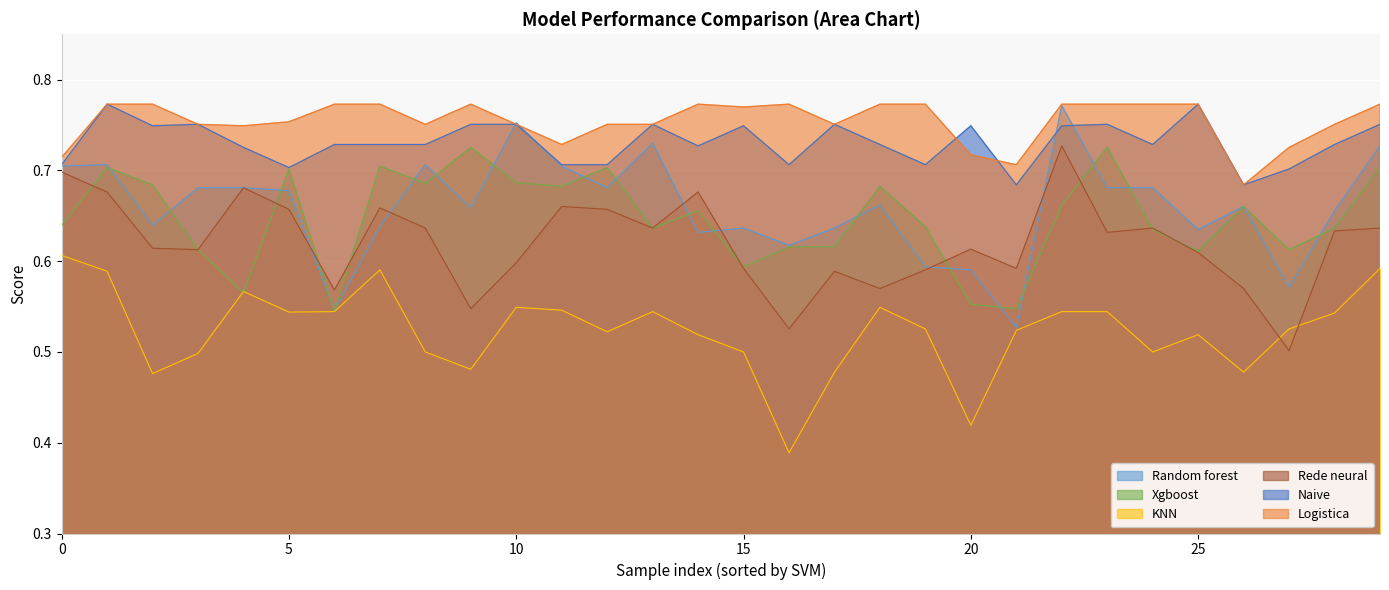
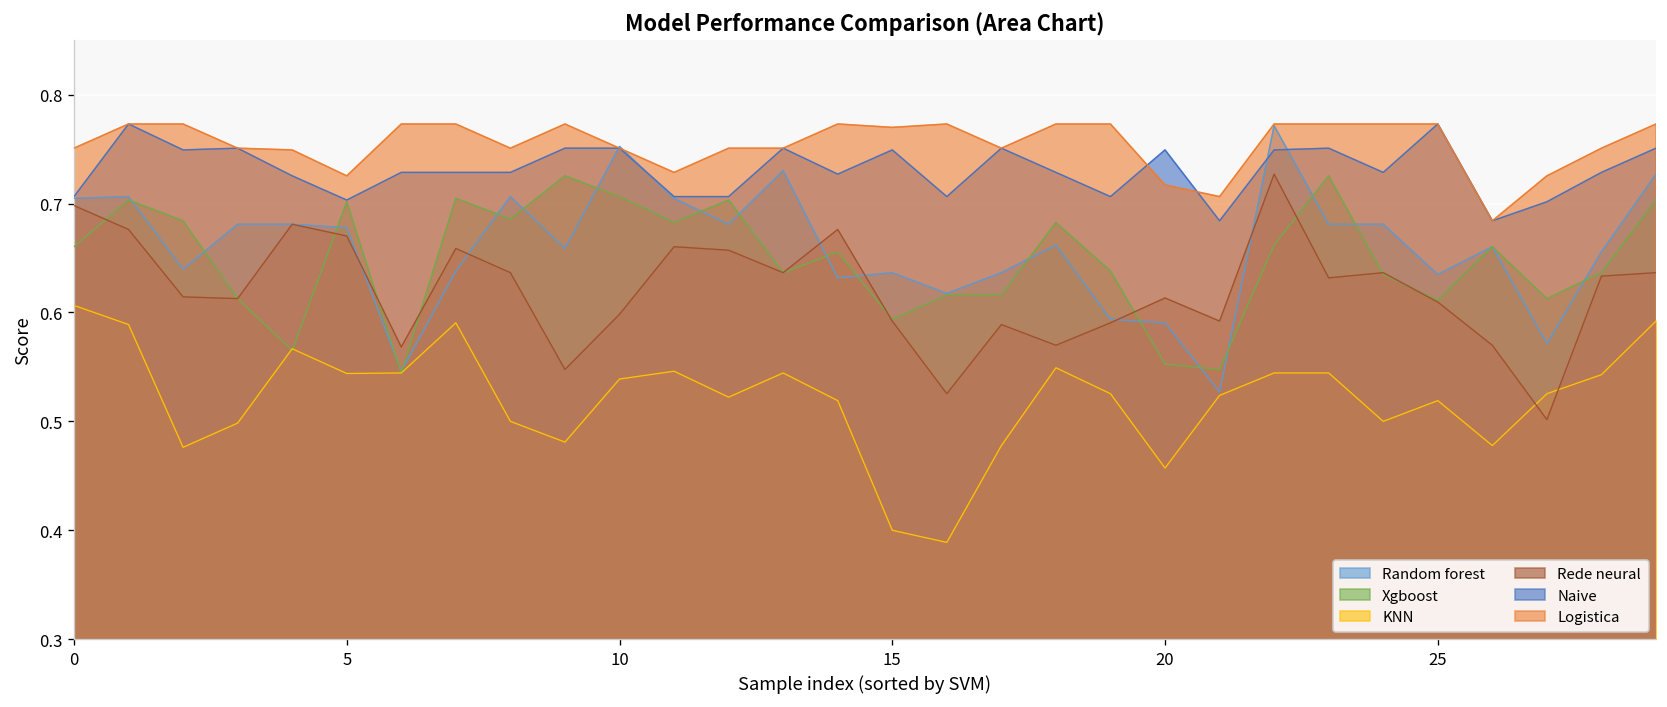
  {
    "Xgboost": {
-     "0": 0.64,
-     "10": 0.69,
+     "0": 0.66,
+     "10": 0.71,
      "20": 0.55
    },
    "KNN": {
      "0": 0.61,
      "5": 0.54,
-     "10": 0.55,
-     "15": 0.5,
-     "20": 0.42,
+     "10": 0.54,
+     "15": 0.4,
+     "20": 0.46,
      "25": 0.52
    },
    "Rede neural": {
      "0": 0.70,
-     "5": 0.66,
+     "5": 0.67,
      "10": 0.60,
      "20": 0.61
    },
    "Logistica": {
-     "0": 0.71,
-     "5": 0.75,
+     "0": 0.75,
+     "5": 0.73,
      "15": 0.77,
      "20": 0.72
    }
  }
